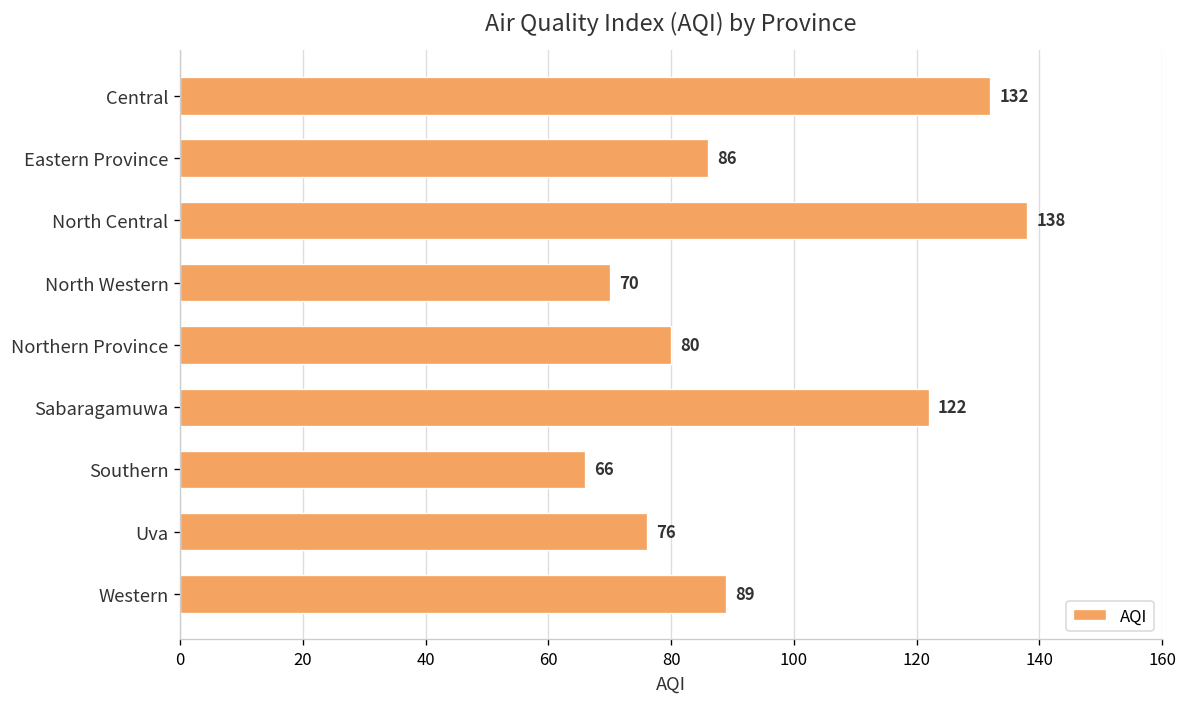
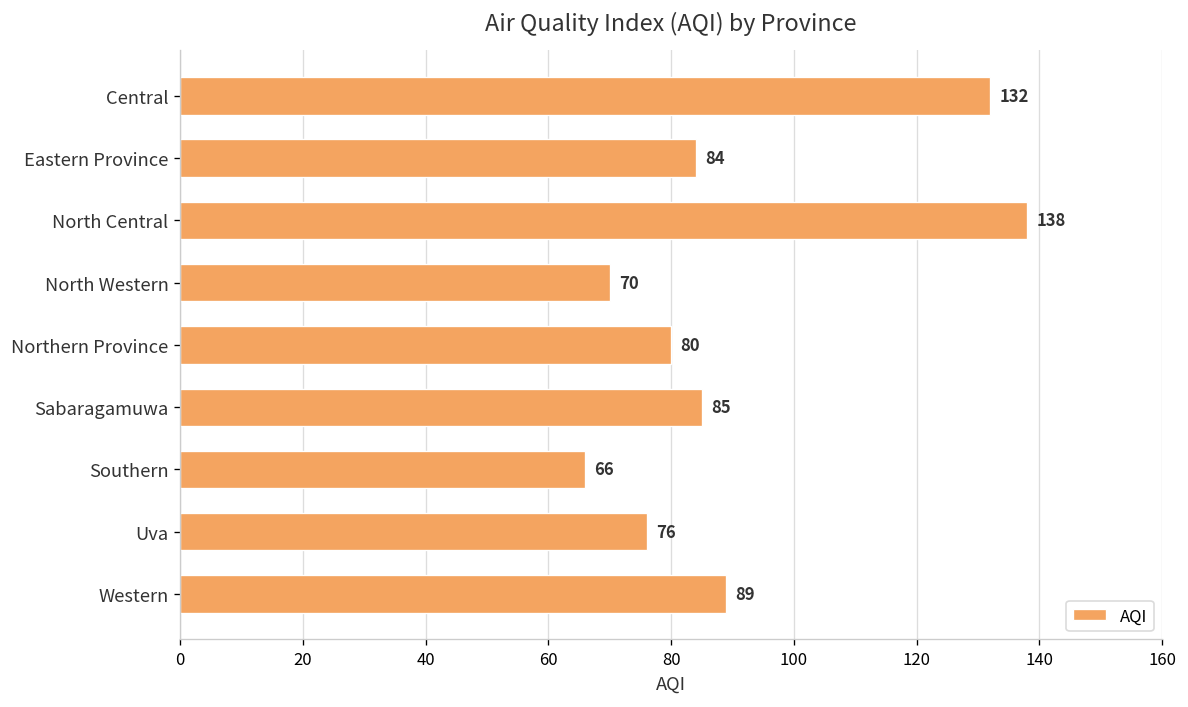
  {
    "Central": 132,
-   "Eastern Province": 86,
+   "Eastern Province": 84,
    "North Central": 138,
    "North Western": 70,
    "Northern Province": 80,
-   "Sabaragamuwa": 122,
+   "Sabaragamuwa": 85,
    "Southern": 66,
    "Uva": 76,
    "Western": 89
  }
